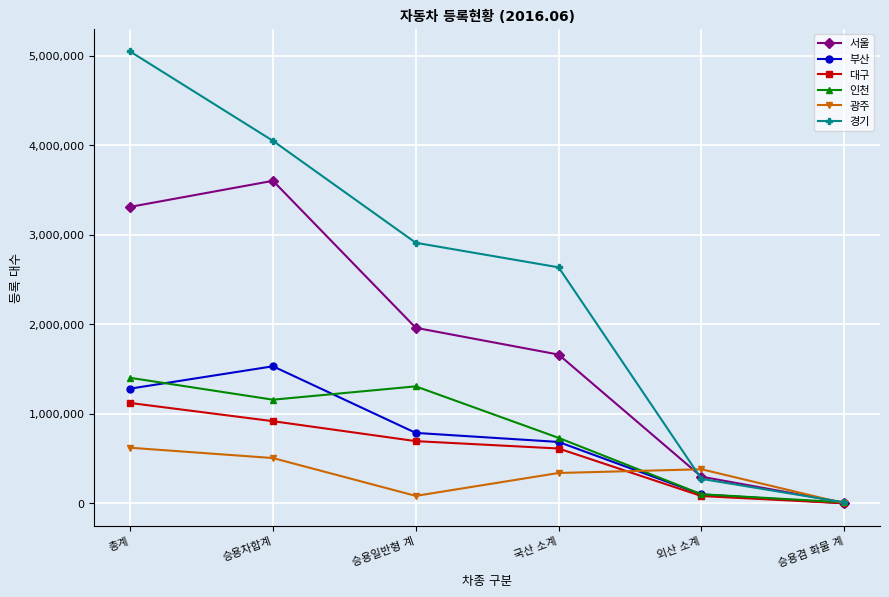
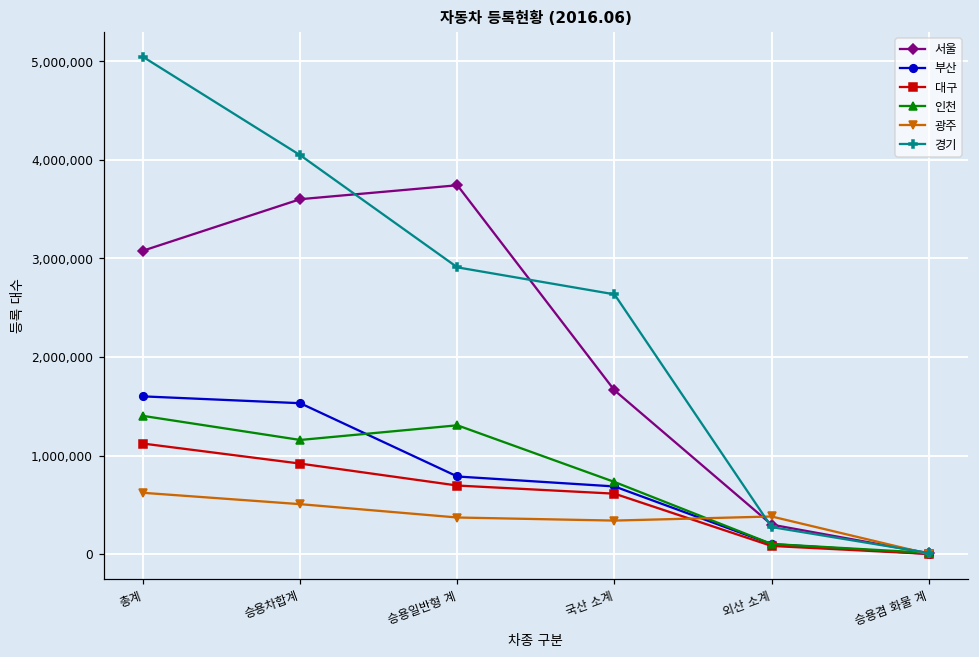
  {
    "서울": {
-     "총계": "3,300,000",
+     "총계": "3,100,000",
      "승용차합계": "3,600,000",
-     "승용일반형 계": "2,000,000",
+     "승용일반형 계": "3,700,000",
      "국산 소계": "1,700,000"
    },
    "부산": {
-     "총계": "1,300,000",
+     "총계": "1,600,000",
      "승용차합계": "1,500,000",
      "승용일반형 계": "800,000",
      "국산 소계": "700,000"
    },
    "대구": {
      "총계": "1,100,000",
      "승용차합계": "900,000",
      "승용일반형 계": "700,000",
      "국산 소계": "600,000"
    },
    "인천": {
      "총계": "1,400,000",
      "승용차합계": "1,200,000",
      "승용일반형 계": "1,300,000",
      "국산 소계": "700,000"
    },
    "광주": {
      "총계": "600,000",
      "승용차합계": "500,000",
-     "승용일반형 계": "100,000",
+     "승용일반형 계": "400,000",
      "국산 소계": "300,000",
      "외산 소계": "400,000"
    },
    "경기": {
      "총계": "5,000,000",
      "승용차합계": "4,000,000",
      "승용일반형 계": "2,900,000",
      "국산 소계": "2,600,000"
    }
  }
